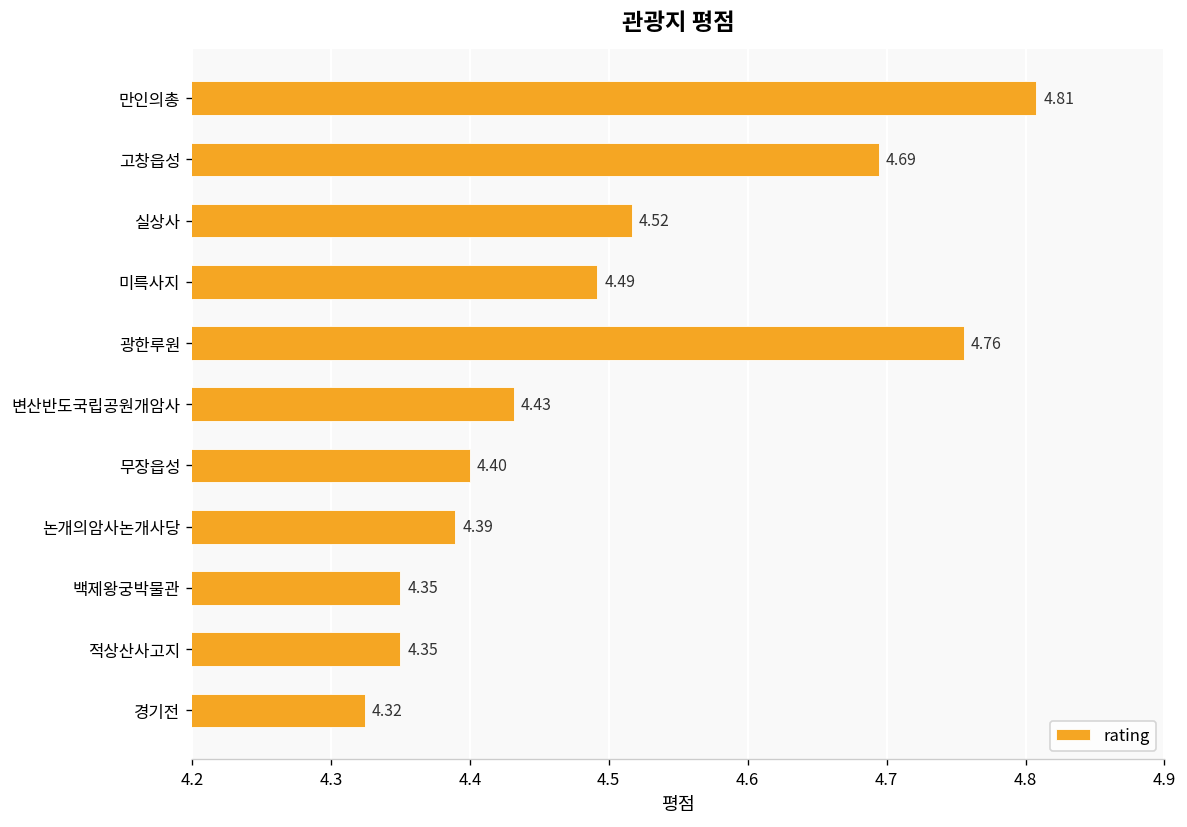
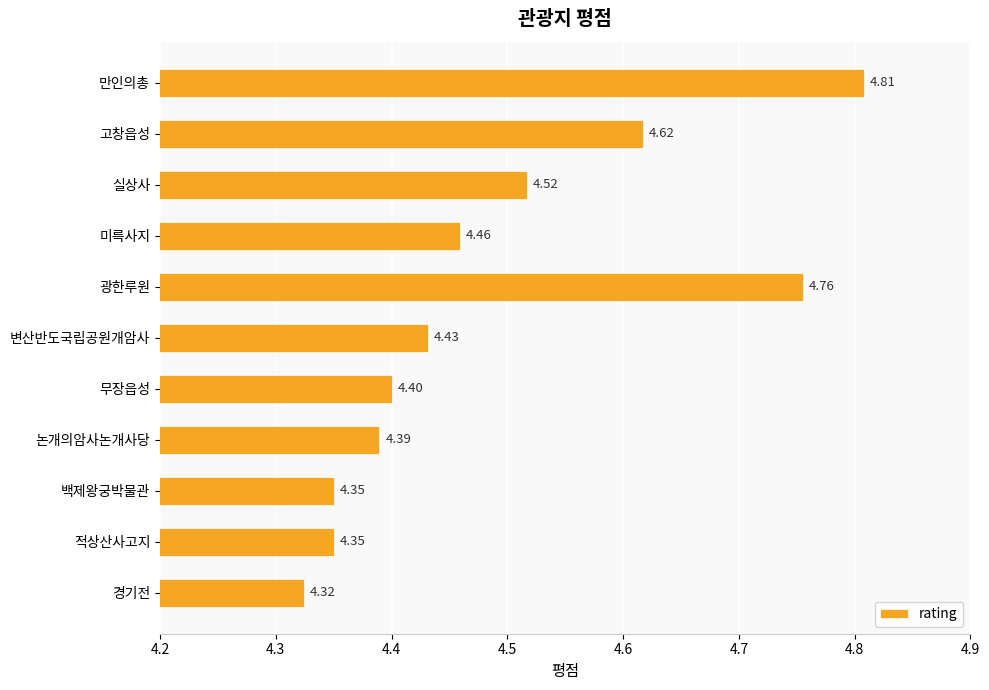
  {
    "만인의총": 4.81,
-   "고창읍성": 4.69,
+   "고창읍성": 4.62,
    "실상사": 4.52,
-   "미륵사지": 4.49,
+   "미륵사지": 4.46,
    "광한루원": 4.76,
    "변산반도국립공원개암사": 4.43,
    "무장읍성": 4.40,
    "논개의암사논개사당": 4.39,
    "백제왕궁박물관": 4.35,
    "적상산사고지": 4.35,
    "경기전": 4.32
  }
